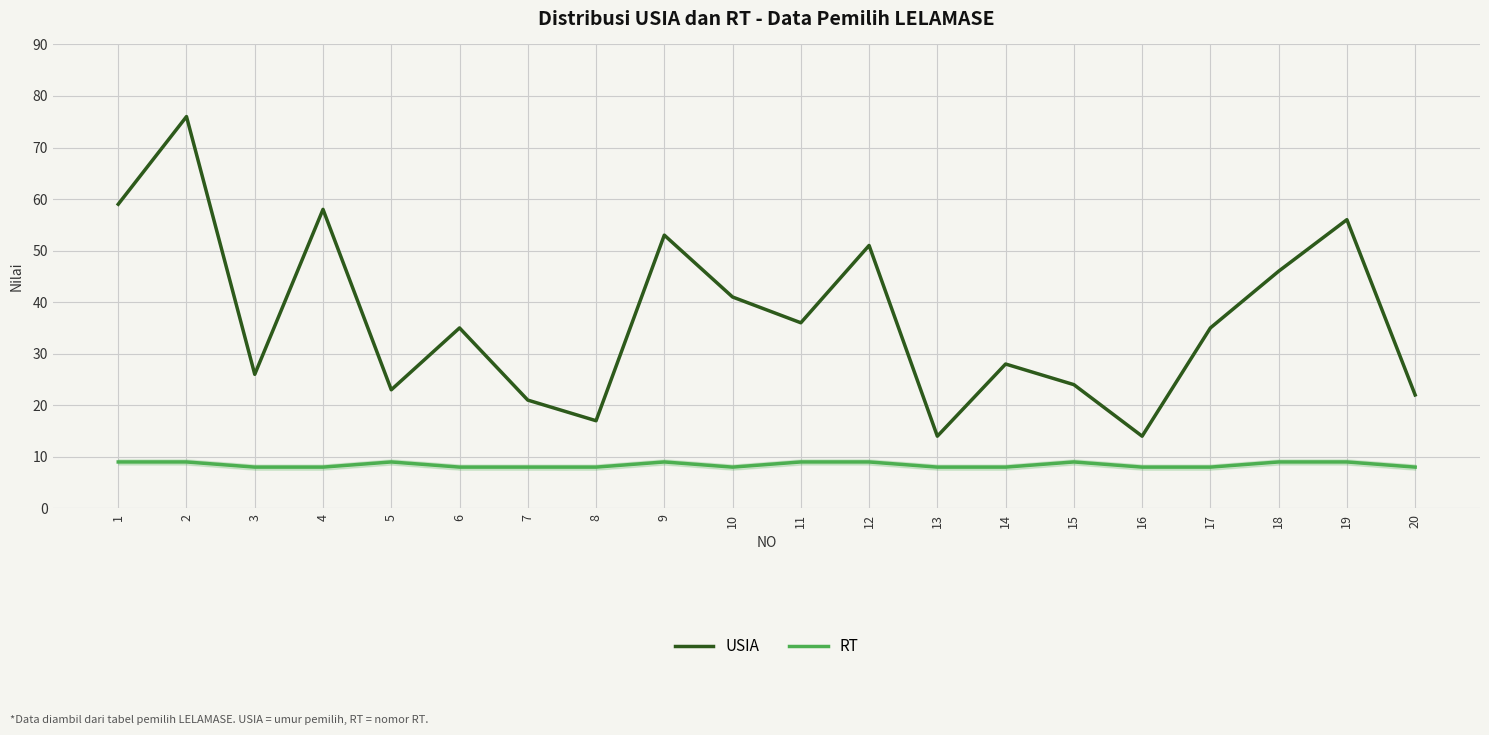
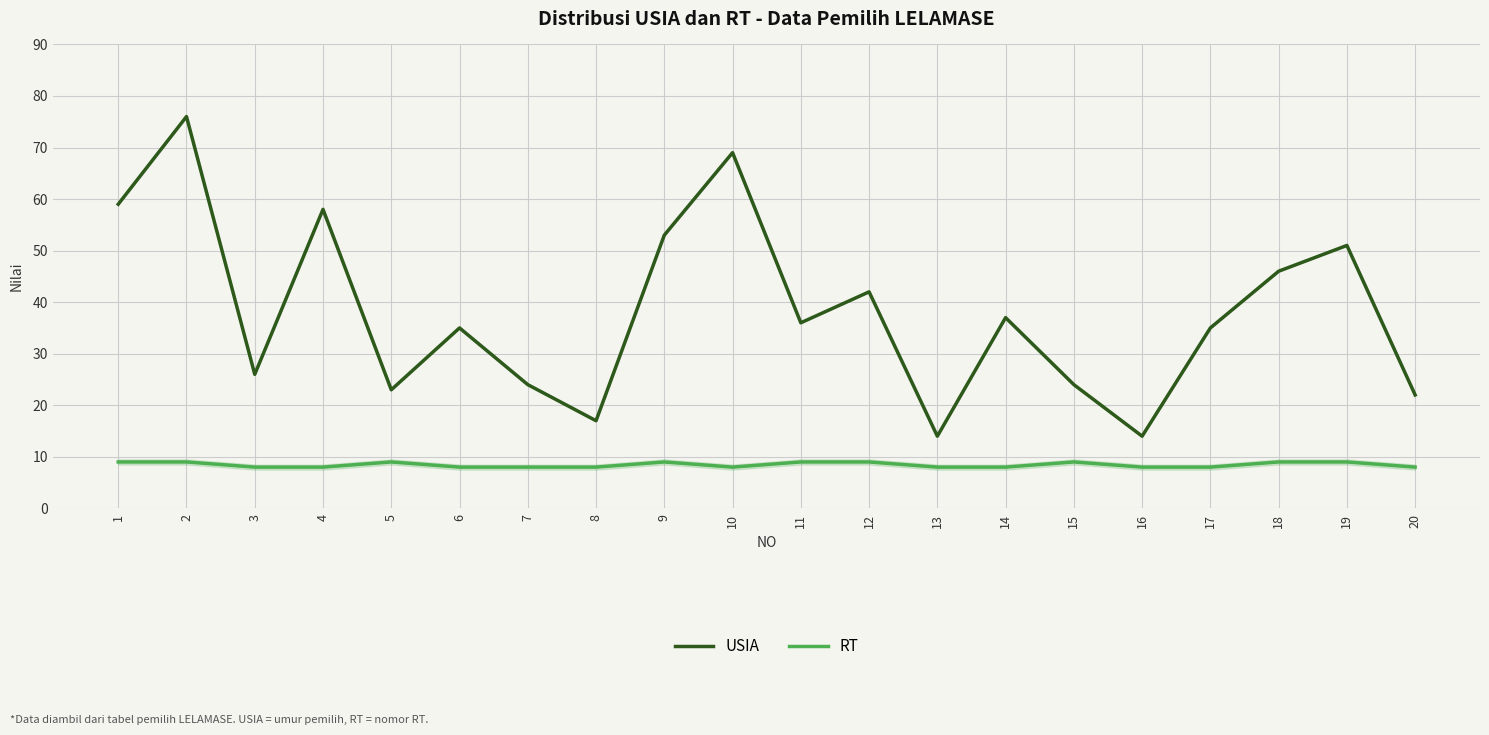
  {
    "USIA": {
      "1": 59,
      "2": 76,
      "3": 26,
      "4": 58,
      "5": 23,
      "6": 35,
-     "7": 21,
+     "7": 24,
      "8": 17,
      "9": 53,
-     "10": 41,
+     "10": 69,
      "11": 36,
-     "12": 51,
+     "12": 42,
      "13": 14,
-     "14": 28,
+     "14": 37,
      "15": 24,
      "16": 14,
      "17": 35,
      "18": 46,
-     "19": 56,
+     "19": 51,
      "20": 22
    }
  }
